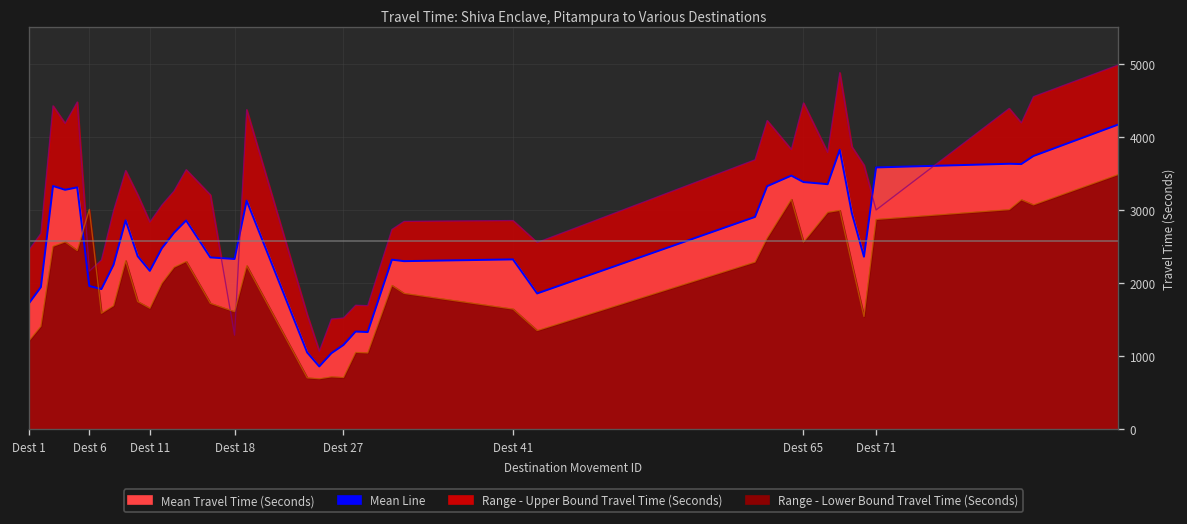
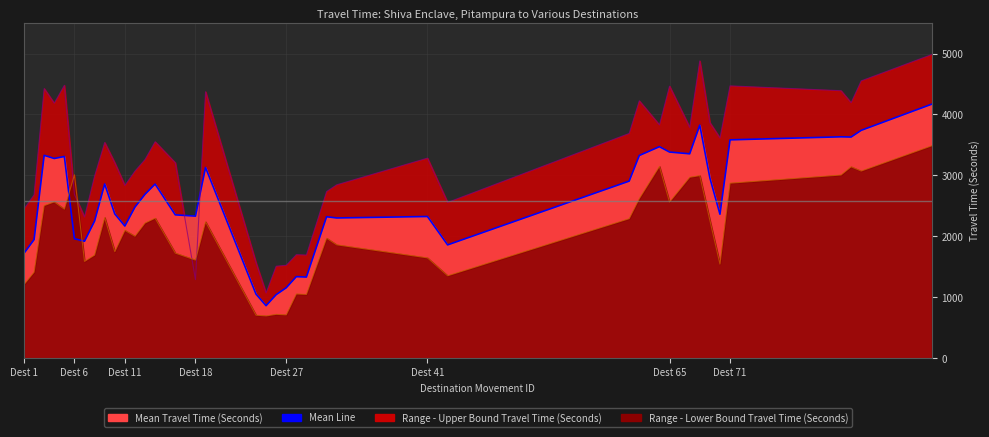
  {
    "Range - Upper Bound Travel Time (Seconds)": {
      "Dest 1": 2500,
-     "Dest 6": 2200,
+     "Dest 6": 2700,
      "Dest 11": 2800,
      "Dest 18": 1300,
      "Dest 27": 1500,
-     "Dest 41": 2900,
+     "Dest 41": 3300,
      "Dest 65": 4500,
-     "Dest 71": 3000
+     "Dest 71": 4500
    },
    "Mean Travel Time (Seconds)": {
      "Dest 1": 1700,
      "Dest 6": 2000,
      "Dest 11": 2200,
      "Dest 18": 2300,
      "Dest 27": 1200,
      "Dest 41": 2300,
      "Dest 65": 3400,
      "Dest 71": 3600
    },
    "Range - Lower Bound Travel Time (Seconds)": {
      "Dest 1": 1200,
      "Dest 6": 3000,
-     "Dest 11": 1700,
+     "Dest 11": 2100,
      "Dest 18": 1600,
      "Dest 27": 700,
      "Dest 41": 1600,
      "Dest 65": 2600,
      "Dest 71": 2900
    }
  }
